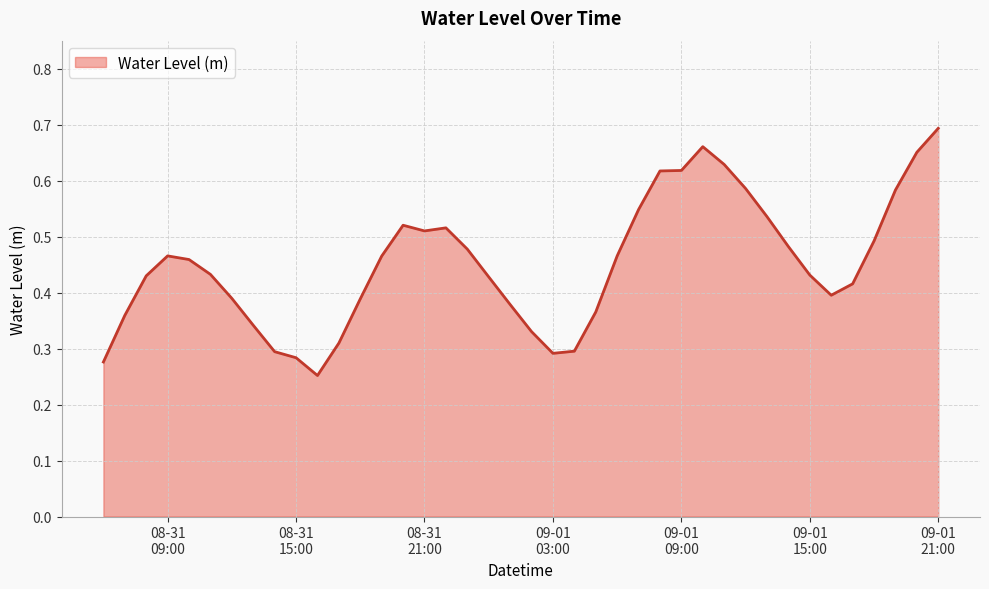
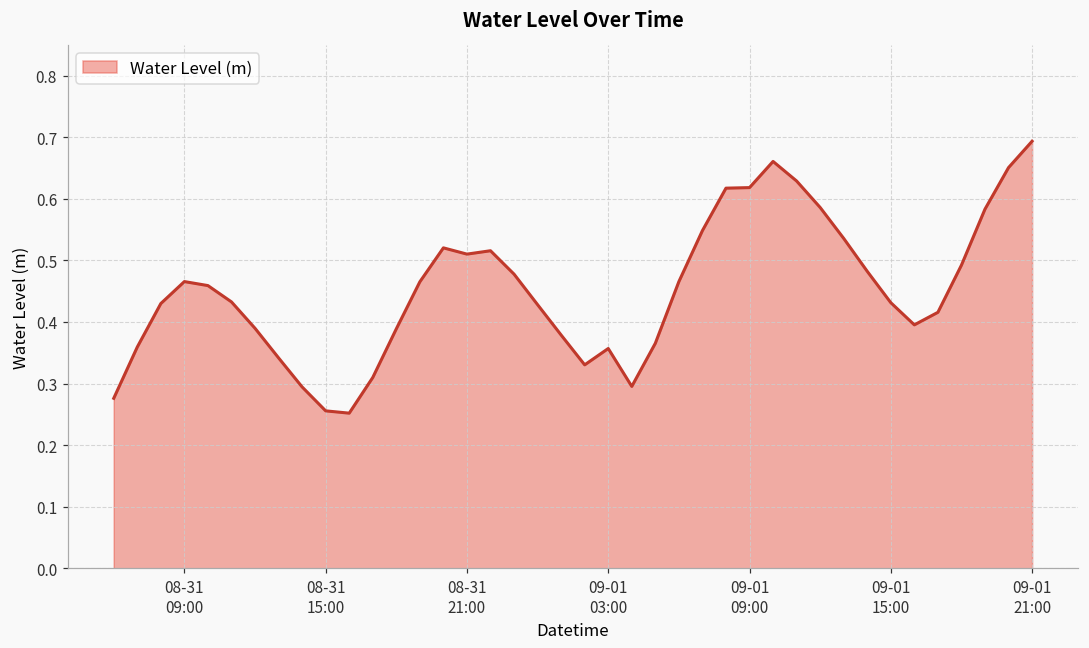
  {
    "08-31 09:00": 0.47,
-   "08-31 15:00": 0.28,
+   "08-31 15:00": 0.26,
    "08-31 21:00": 0.51,
-   "09-01 03:00": 0.29,
+   "09-01 03:00": 0.36,
    "09-01 09:00": 0.62,
    "09-01 15:00": 0.43,
    "09-01 21:00": 0.69
  }
